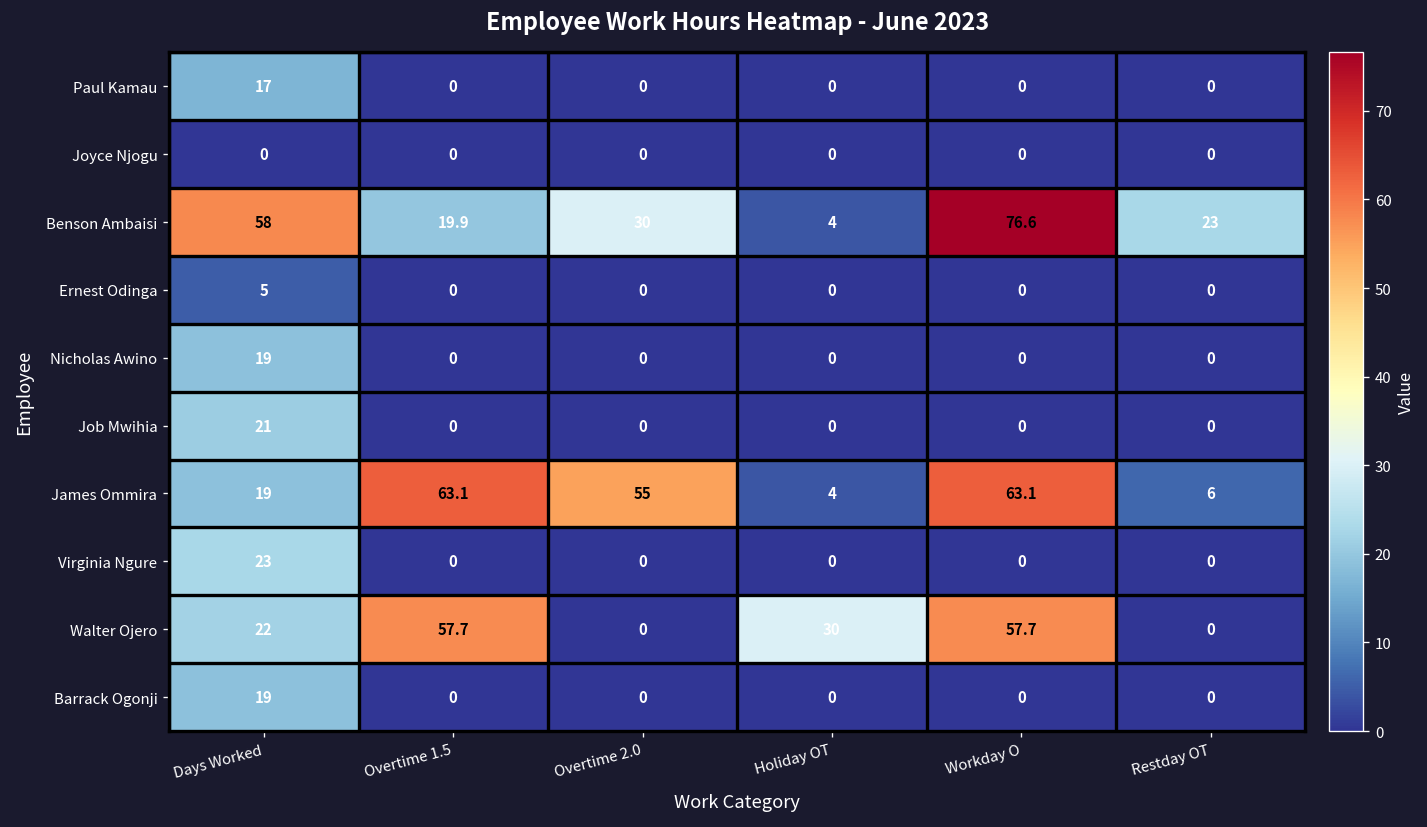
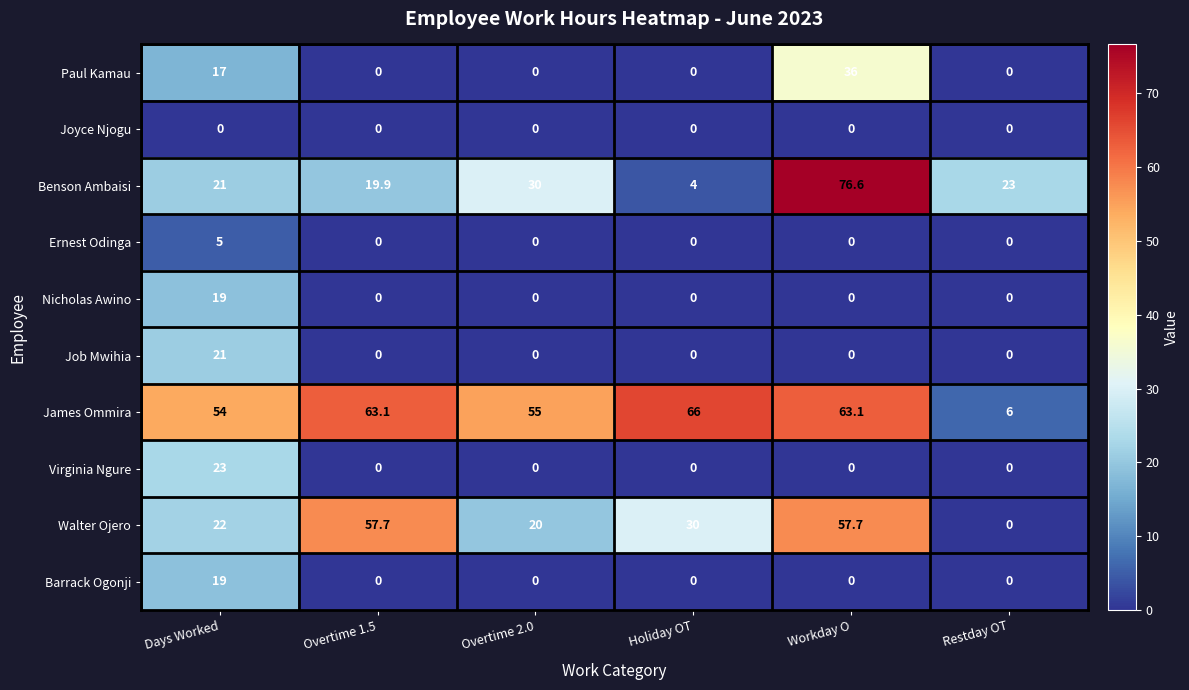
  {
    "Paul Kamau": {
      "Days Worked": 17,
      "Overtime 1.5": 0,
      "Overtime 2.0": 0,
      "Holiday OT": 0,
-     "Workday O": 0,
+     "Workday O": 36,
      "Restday OT": 0
    },
    "Joyce Njogu": {
      "Days Worked": 0,
      "Overtime 1.5": 0,
      "Overtime 2.0": 0,
      "Holiday OT": 0,
      "Workday O": 0,
      "Restday OT": 0
    },
    "Benson Ambaisi": {
-     "Days Worked": 58,
+     "Days Worked": 21,
      "Overtime 1.5": 19.9,
      "Holiday OT": 4,
      "Workday O": 76.6,
      "Restday OT": 23
    },
    "Ernest Odinga": {
      "Days Worked": 5,
      "Overtime 1.5": 0,
      "Overtime 2.0": 0,
      "Holiday OT": 0,
      "Workday O": 0,
      "Restday OT": 0
    },
    "Nicholas Awino": {
      "Days Worked": 19,
      "Overtime 1.5": 0,
      "Overtime 2.0": 0,
      "Holiday OT": 0,
      "Workday O": 0,
      "Restday OT": 0
    },
    "Job Mwihia": {
      "Days Worked": 21,
      "Overtime 1.5": 0,
      "Overtime 2.0": 0,
      "Holiday OT": 0,
      "Workday O": 0,
      "Restday OT": 0
    },
    "James Ommira": {
-     "Days Worked": 19,
+     "Days Worked": 54,
      "Overtime 1.5": 63.1,
      "Overtime 2.0": 55,
-     "Holiday OT": 4,
+     "Holiday OT": 66,
      "Workday O": 63.1,
      "Restday OT": 6
    },
    "Virginia Ngure": {
      "Days Worked": 23,
      "Overtime 1.5": 0,
      "Overtime 2.0": 0,
      "Holiday OT": 0,
      "Workday O": 0,
      "Restday OT": 0
    },
    "Walter Ojero": {
      "Days Worked": 22,
      "Overtime 1.5": 57.7,
-     "Overtime 2.0": 0,
+     "Overtime 2.0": 20,
      "Workday O": 57.7,
      "Restday OT": 0
    },
    "Barrack Ogonji": {
      "Days Worked": 19,
      "Overtime 1.5": 0,
      "Overtime 2.0": 0,
      "Holiday OT": 0,
      "Workday O": 0,
      "Restday OT": 0
    }
  }
